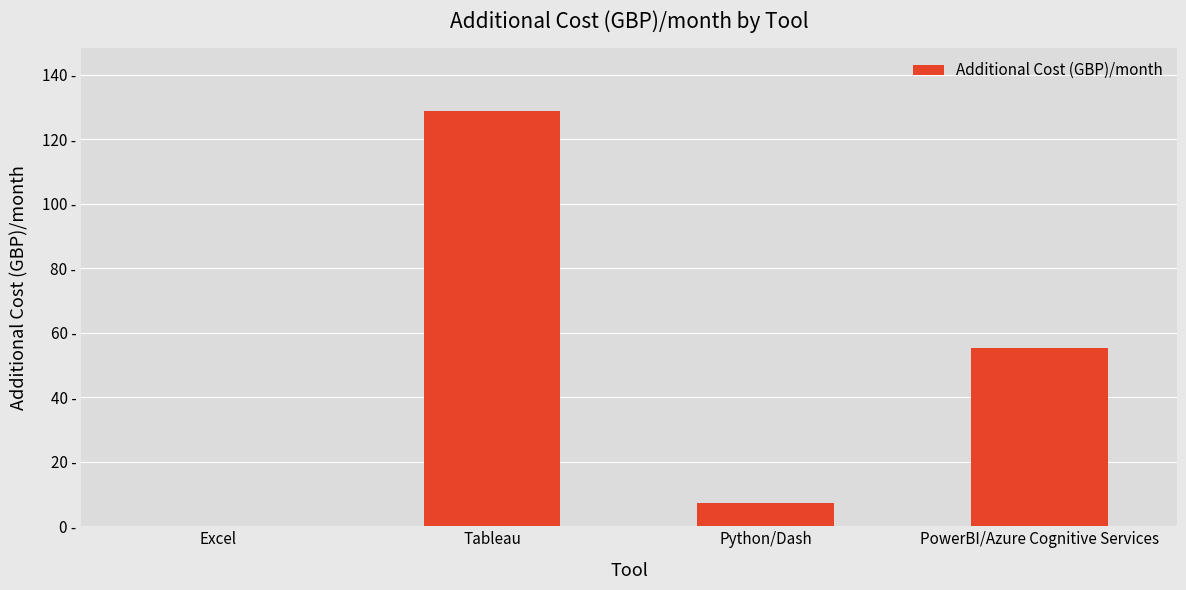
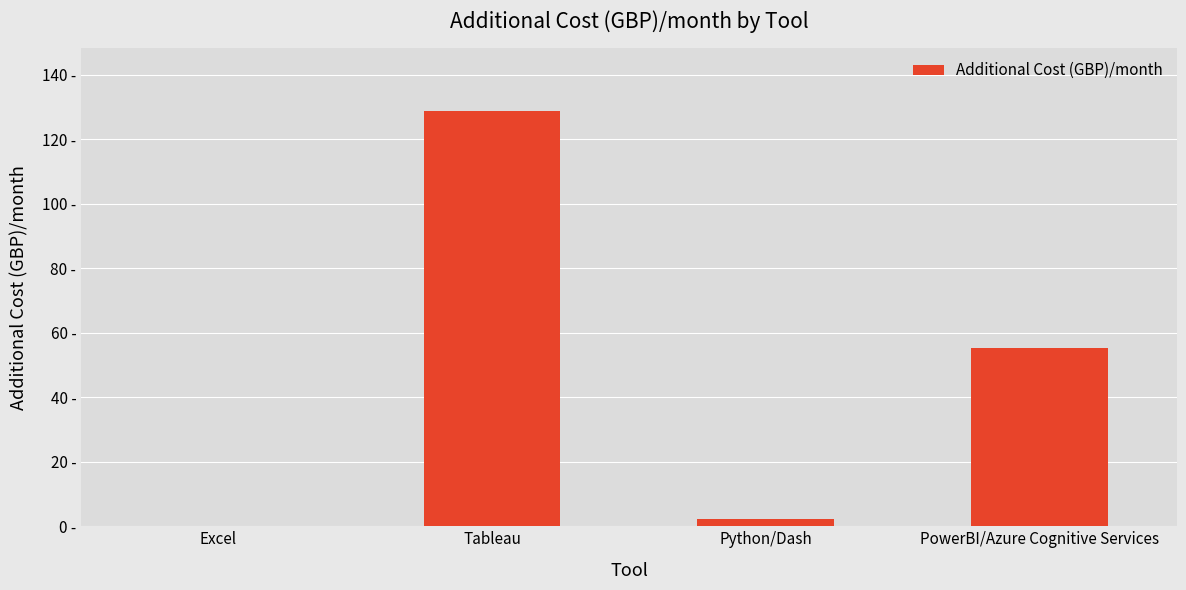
  {
    "Excel": "0 -",
    "Tableau": "129 -",
-   "Python/Dash": "7 -",
+   "Python/Dash": "2 -",
    "PowerBI/Azure Cognitive Services": "55 -"
  }
